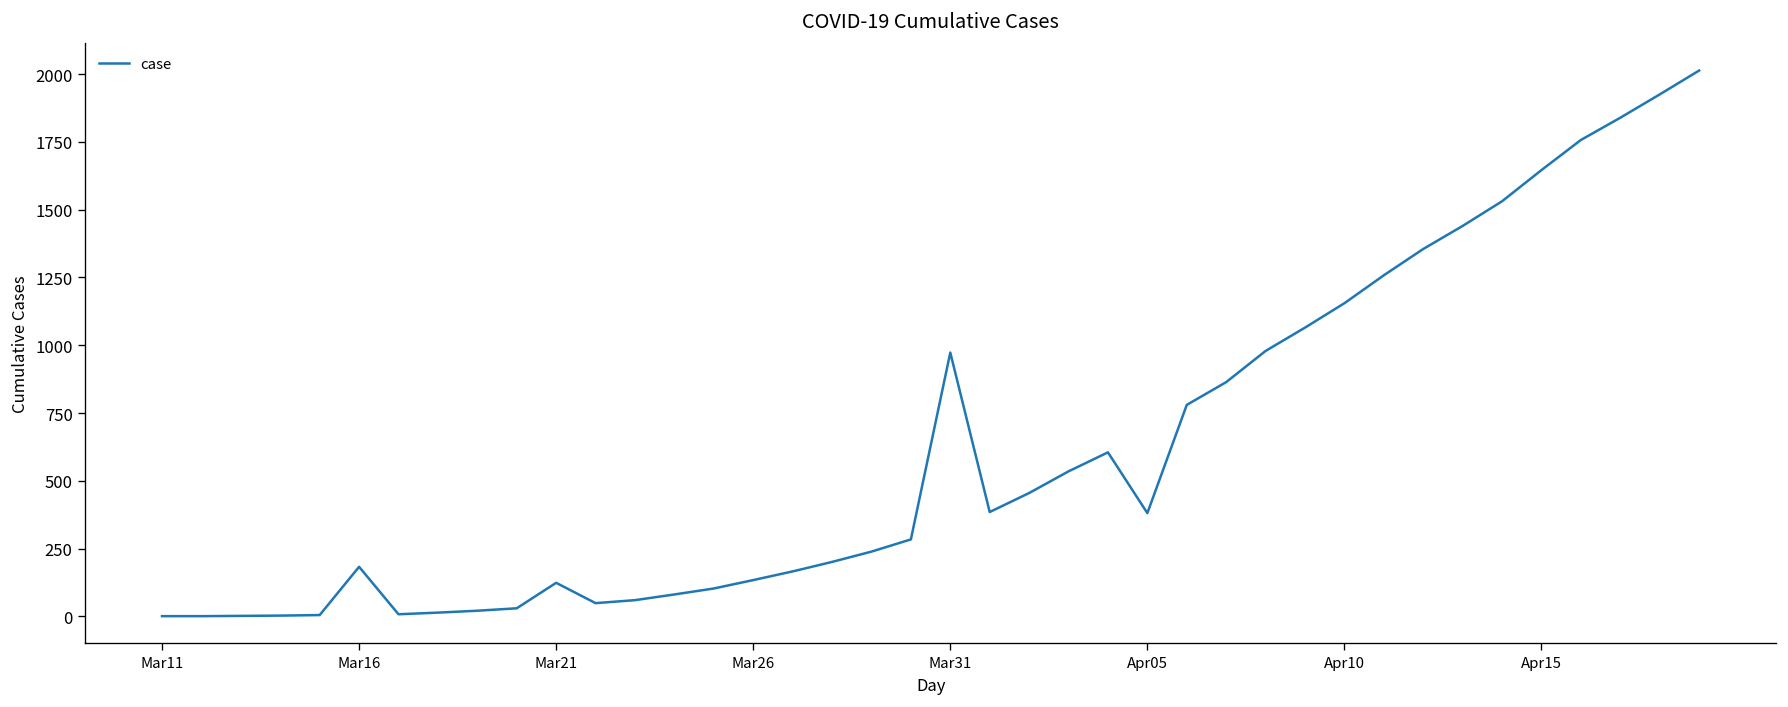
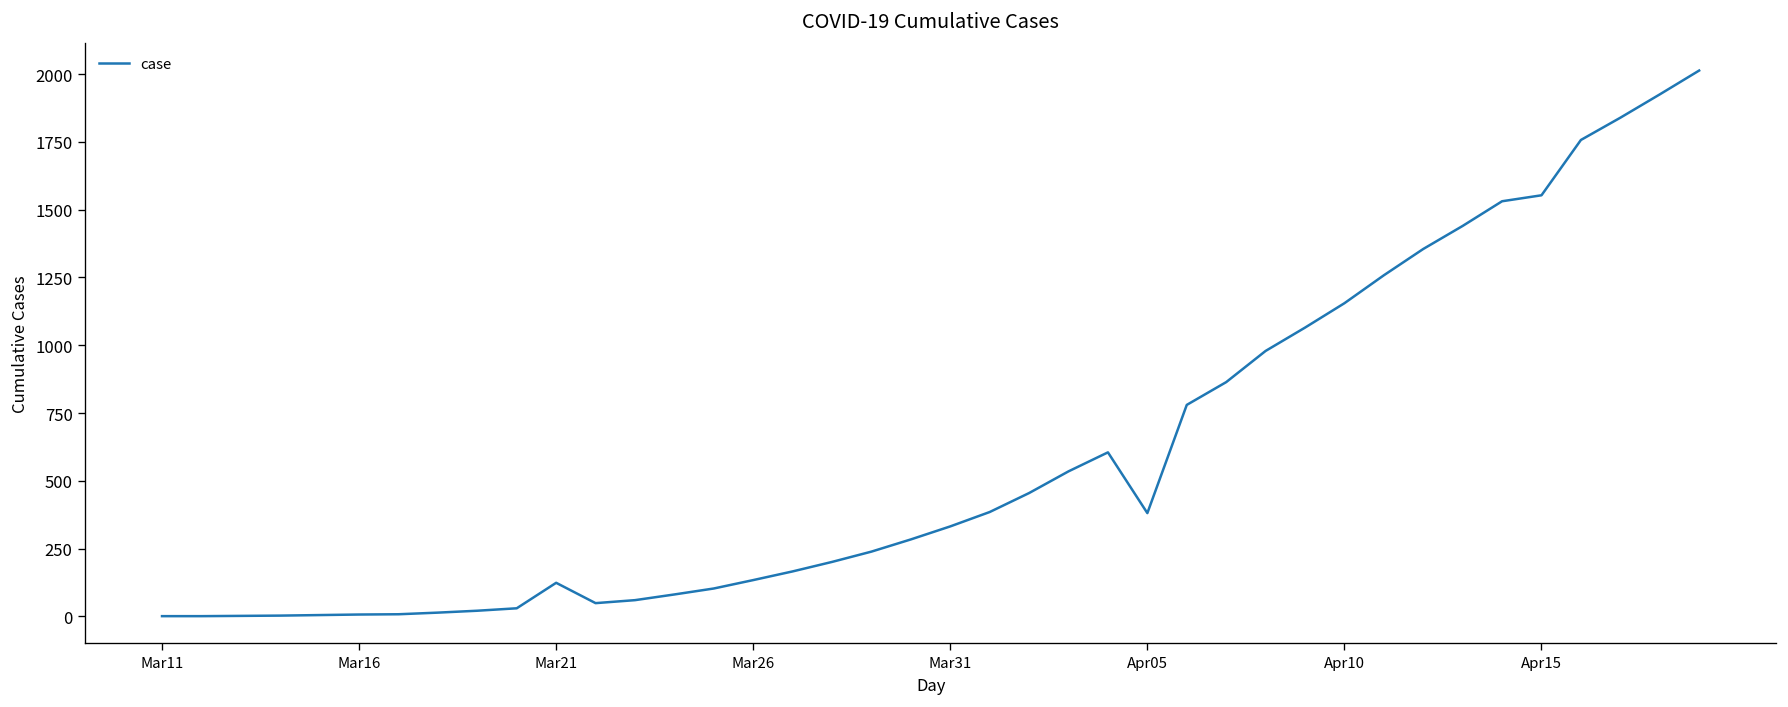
  {
    "Mar11": 0,
-   "Mar16": 180,
+   "Mar16": 10,
    "Mar21": 120,
    "Mar26": 130,
-   "Mar31": 970,
+   "Mar31": 330,
    "Apr05": 380,
    "Apr10": 1160,
-   "Apr15": 1650
+   "Apr15": 1550
  }
